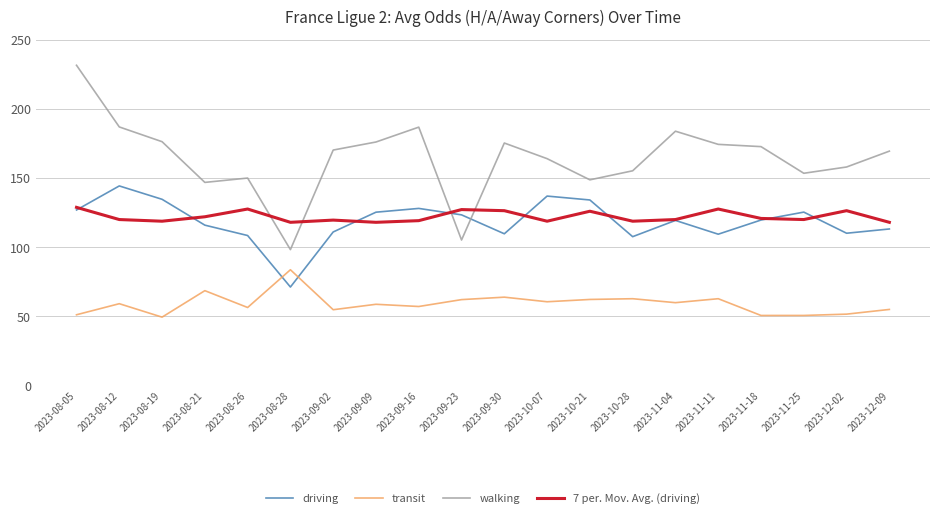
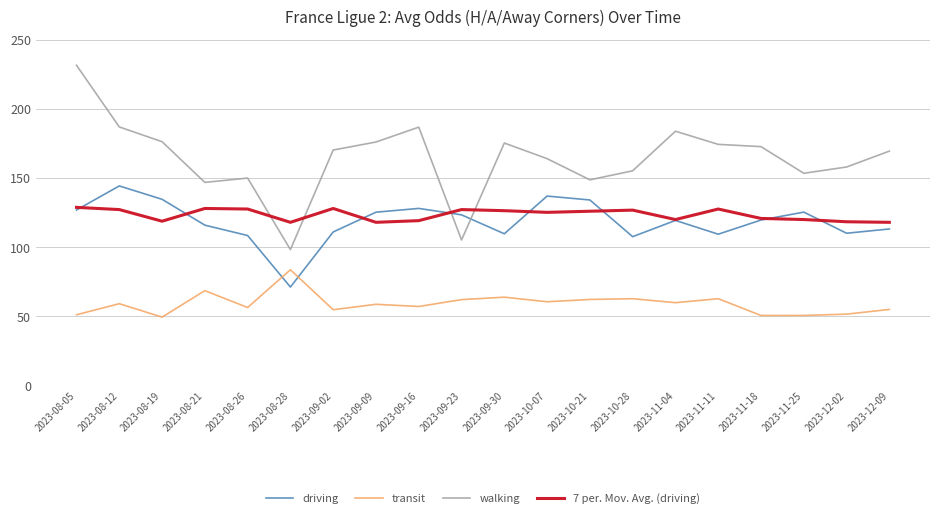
  {
    "driving": {
      "2023-08-05": 127,
      "2023-08-12": 144,
      "2023-08-19": 135,
      "2023-08-21": 116,
      "2023-08-26": 108,
      "2023-08-28": 71,
      "2023-09-02": 111,
      "2023-09-09": 125,
      "2023-09-16": 128,
      "2023-09-23": 123,
      "2023-09-30": 110,
      "2023-10-07": 137,
      "2023-10-21": 134,
      "2023-10-28": 108,
      "2023-11-11": 109,
      "2023-11-25": 125,
      "2023-12-02": 110,
      "2023-12-09": 113
    },
    "transit": {
      "2023-08-05": 51,
      "2023-08-12": 59,
      "2023-08-19": 50,
      "2023-08-21": 69,
      "2023-08-26": 56,
      "2023-08-28": 84,
      "2023-09-02": 55,
      "2023-09-09": 59,
      "2023-09-16": 57,
      "2023-09-23": 62,
      "2023-09-30": 64,
      "2023-10-07": 61,
      "2023-10-21": 62,
      "2023-10-28": 63,
      "2023-11-04": 60,
      "2023-11-11": 63,
      "2023-11-18": 51,
      "2023-11-25": 51,
      "2023-12-02": 52,
      "2023-12-09": 55
    },
    "walking": {
      "2023-08-05": 231,
      "2023-08-12": 187,
      "2023-08-19": 176,
      "2023-08-21": 147,
      "2023-08-26": 150,
      "2023-08-28": 98,
      "2023-09-02": 170,
      "2023-09-09": 176,
      "2023-09-16": 187,
      "2023-09-23": 105,
      "2023-09-30": 175,
      "2023-10-07": 164,
      "2023-10-21": 149,
      "2023-10-28": 155,
      "2023-11-04": 184,
      "2023-11-11": 174,
      "2023-11-18": 173,
      "2023-11-25": 153,
      "2023-12-02": 158,
      "2023-12-09": 169
    },
    "7 per. Mov. Avg. (driving)": {
      "2023-08-05": 129,
-     "2023-08-12": 120,
+     "2023-08-12": 127,
      "2023-08-19": 119,
-     "2023-08-21": 122,
+     "2023-08-21": 128,
      "2023-08-26": 128,
      "2023-08-28": 118,
-     "2023-09-02": 120,
+     "2023-09-02": 128,
      "2023-09-09": 118,
      "2023-09-16": 119,
      "2023-09-23": 127,
      "2023-09-30": 126,
-     "2023-10-07": 119,
+     "2023-10-07": 125,
      "2023-10-21": 126,
-     "2023-10-28": 119,
+     "2023-10-28": 127,
      "2023-11-11": 128,
      "2023-11-25": 120,
-     "2023-12-02": 126,
+     "2023-12-02": 118,
      "2023-12-09": 118
    }
  }
